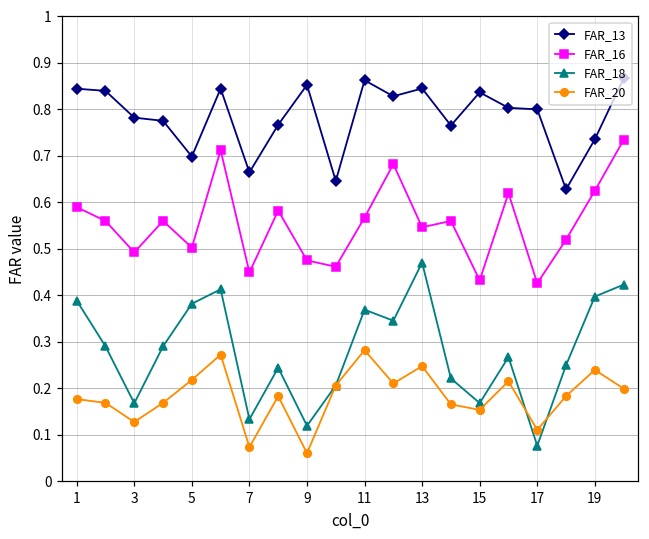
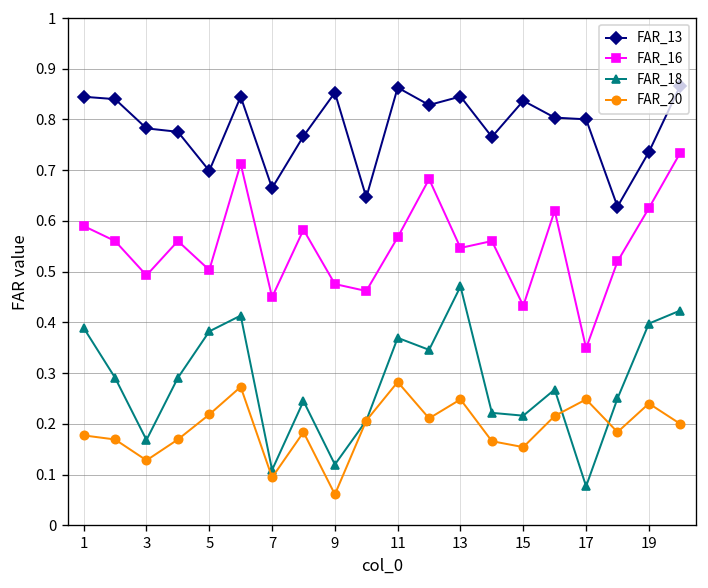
  {
    "FAR_13": {
      "1": 0.84,
      "3": 0.78,
      "5": 0.70,
      "7": 0.66,
      "9": 0.85,
      "11": 0.86,
      "13": 0.85,
      "15": 0.84,
      "17": 0.80,
      "19": 0.74
    },
    "FAR_16": {
      "1": 0.59,
      "3": 0.49,
      "5": 0.50,
      "7": 0.45,
      "9": 0.48,
      "11": 0.57,
      "13": 0.55,
      "15": 0.43,
-     "17": 0.43,
+     "17": 0.35,
      "19": 0.63
    },
    "FAR_18": {
      "1": 0.39,
      "3": 0.17,
      "5": 0.38,
-     "7": 0.13,
+     "7": 0.11,
      "9": 0.12,
      "11": 0.37,
      "13": 0.47,
-     "15": 0.17,
+     "15": 0.22,
      "17": 0.08,
      "19": 0.40
    },
    "FAR_20": {
      "1": 0.18,
      "3": 0.13,
      "5": 0.22,
-     "7": 0.07,
+     "7": 0.09,
      "9": 0.06,
      "11": 0.28,
      "13": 0.25,
      "15": 0.15,
-     "17": 0.11,
+     "17": 0.25,
      "19": 0.24
    }
  }
